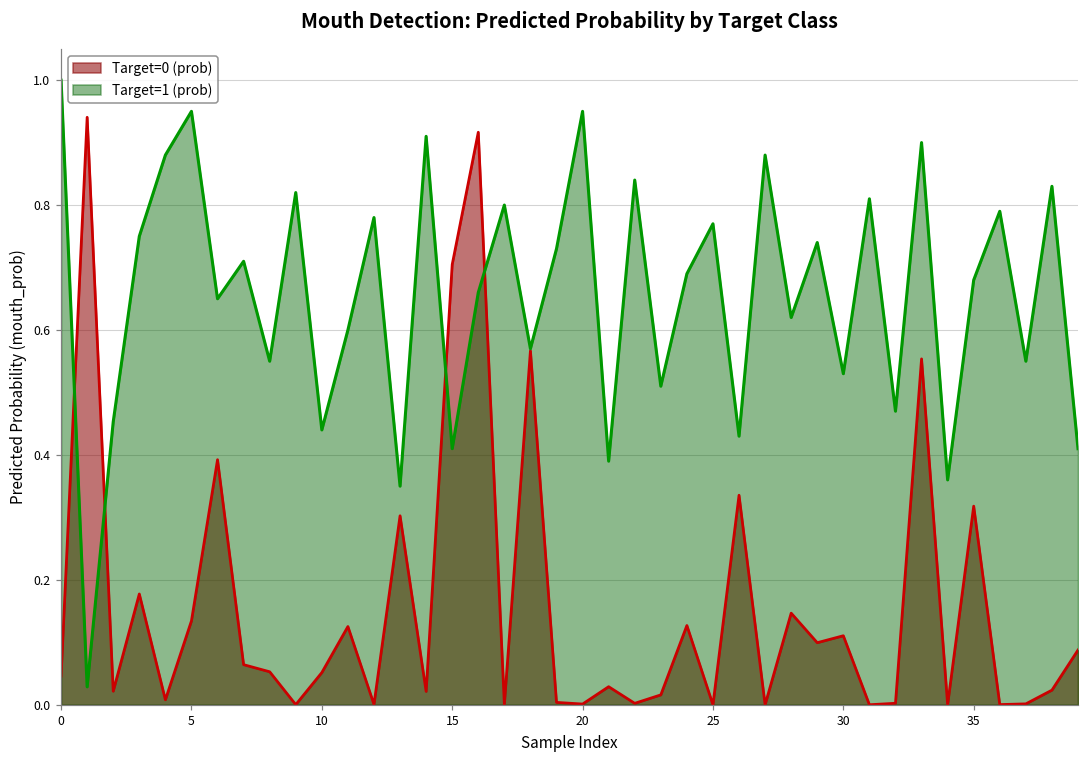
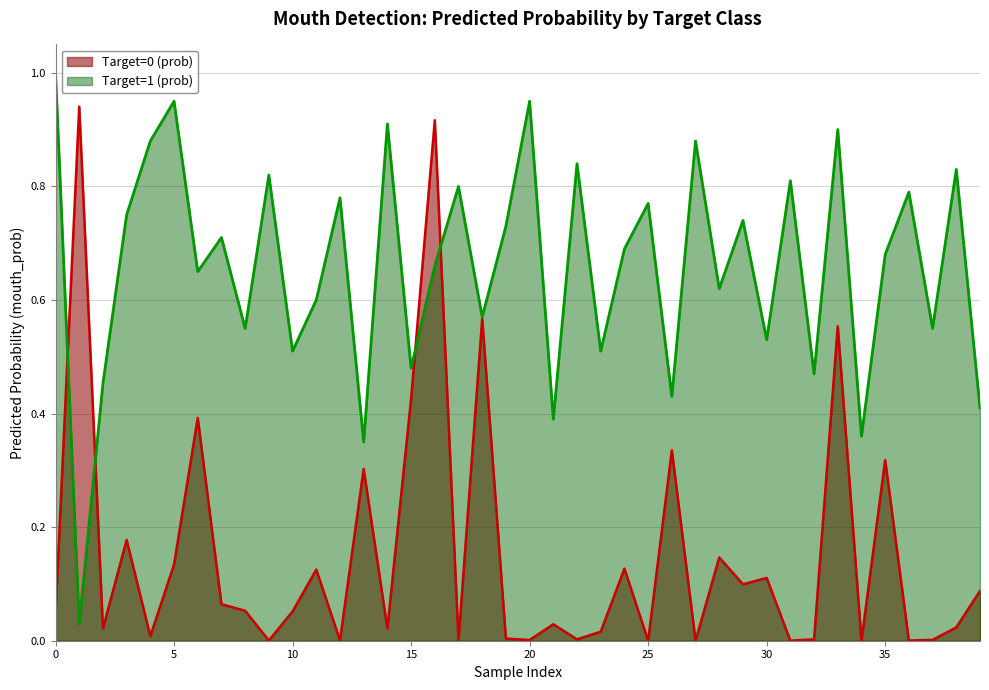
  {
    "Target=0 (prob)": {
      "0": 0.05,
      "5": 0.13,
      "10": 0.05,
-     "15": 0.70,
+     "15": 0.43,
      "20": 0.00,
      "25": 0.00,
      "30": 0.11,
      "35": 0.32
    },
    "Target=1 (prob)": {
      "0": 1.00,
      "5": 0.95,
-     "10": 0.44,
-     "15": 0.41,
+     "10": 0.51,
+     "15": 0.48,
      "20": 0.95,
      "25": 0.77,
      "30": 0.53,
      "35": 0.68
    }
  }
